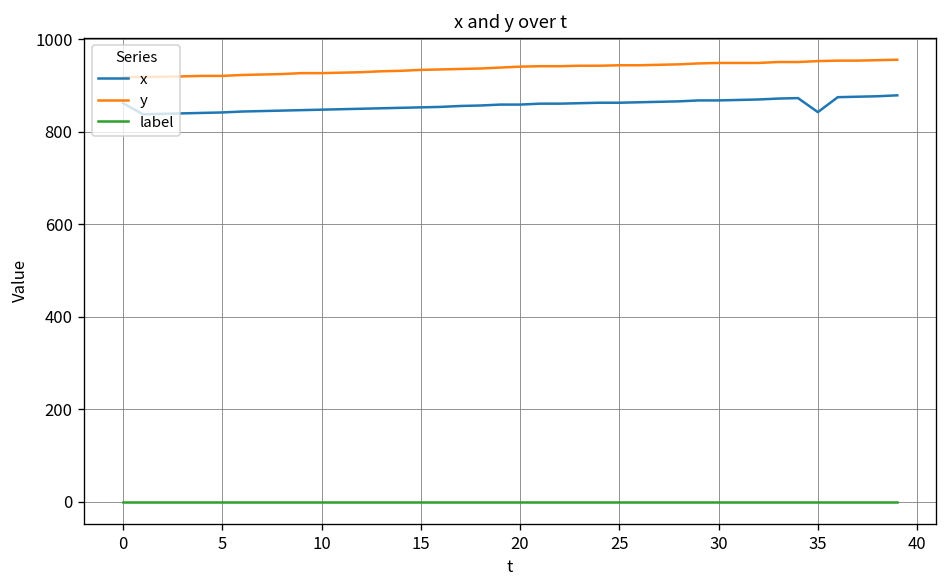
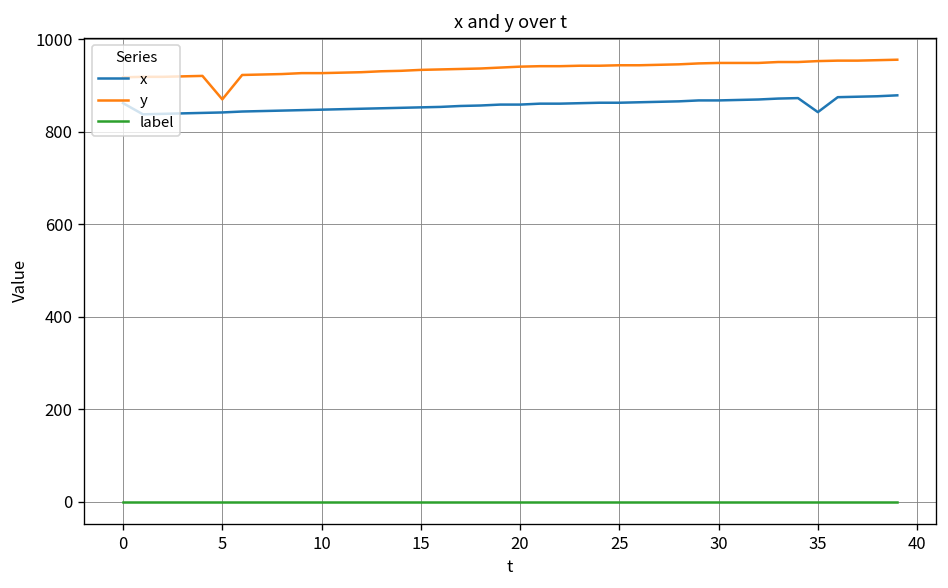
  {
    "x": {
      "5": 840,
      "10": 850,
      "15": 850,
      "20": 860,
      "25": 860,
      "30": 870,
      "35": 840
    },
    "y": {
-     "5": 920,
+     "5": 870,
      "10": 930,
      "15": 930,
      "20": 940,
      "25": 940,
      "30": 950,
      "35": 950
    },
    "label": {
      "0": 0,
      "5": 0,
      "10": 0,
      "15": 0,
      "20": 0,
      "25": 0,
      "30": 0,
      "35": 0
    }
  }
